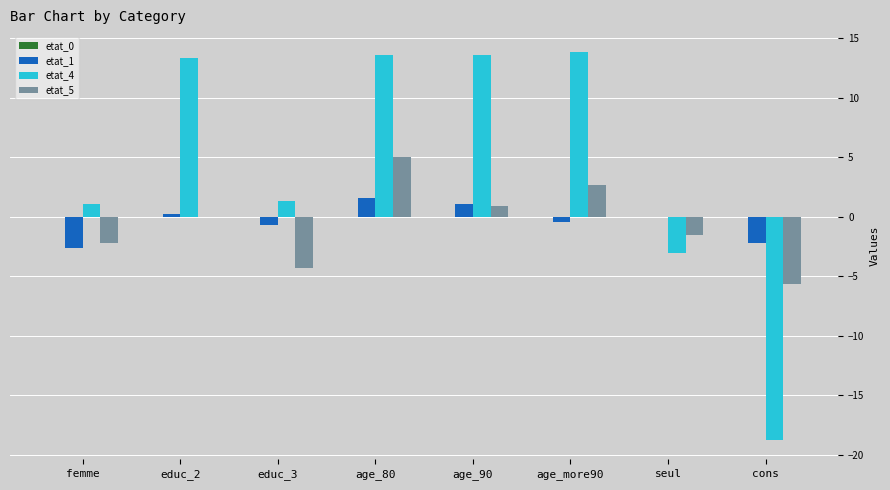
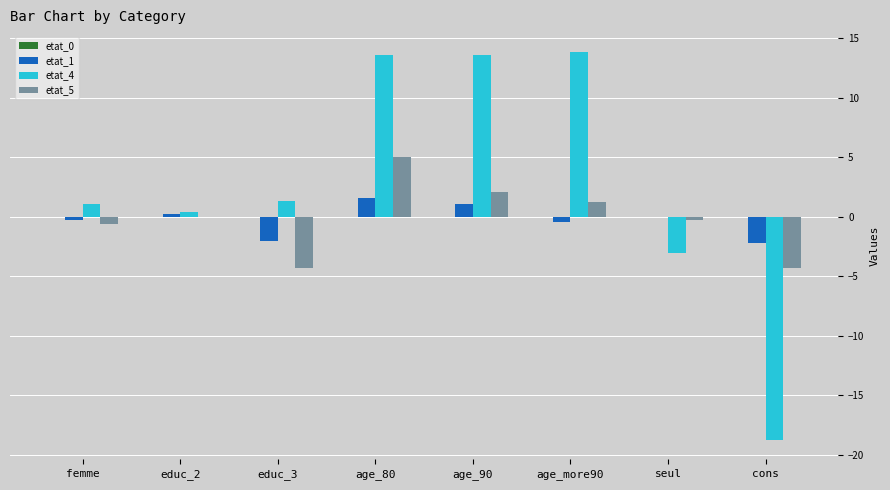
  {
    "etat_0": {
      "femme": 0.0,
      "educ_2": 0.0,
      "educ_3": 0.0,
      "age_80": 0.0,
      "age_90": 0.0,
      "age_more90": 0.0,
      "seul": 0.0,
      "cons": 0.0
    },
    "etat_1": {
-     "femme": -2.6,
+     "femme": -0.3,
      "educ_2": 0.2,
-     "educ_3": -0.7,
+     "educ_3": -2.0,
      "age_80": 1.6,
      "age_90": 1.1,
      "age_more90": -0.5,
      "cons": -2.2
    },
    "etat_4": {
      "femme": 1.1,
-     "educ_2": 13.3,
+     "educ_2": 0.4,
      "educ_3": 1.3,
      "age_80": 13.6,
      "age_90": 13.6,
      "age_more90": 13.9,
      "seul": -3.0,
      "cons": -18.7
    },
    "etat_5": {
-     "femme": -2.2,
+     "femme": -0.6,
      "educ_3": -4.3,
      "age_80": 5.0,
-     "age_90": 0.9,
-     "age_more90": 2.7,
-     "seul": -1.6,
-     "cons": -5.7
+     "age_90": 2.1,
+     "age_more90": 1.2,
+     "seul": -0.3,
+     "cons": -4.3
    }
  }
